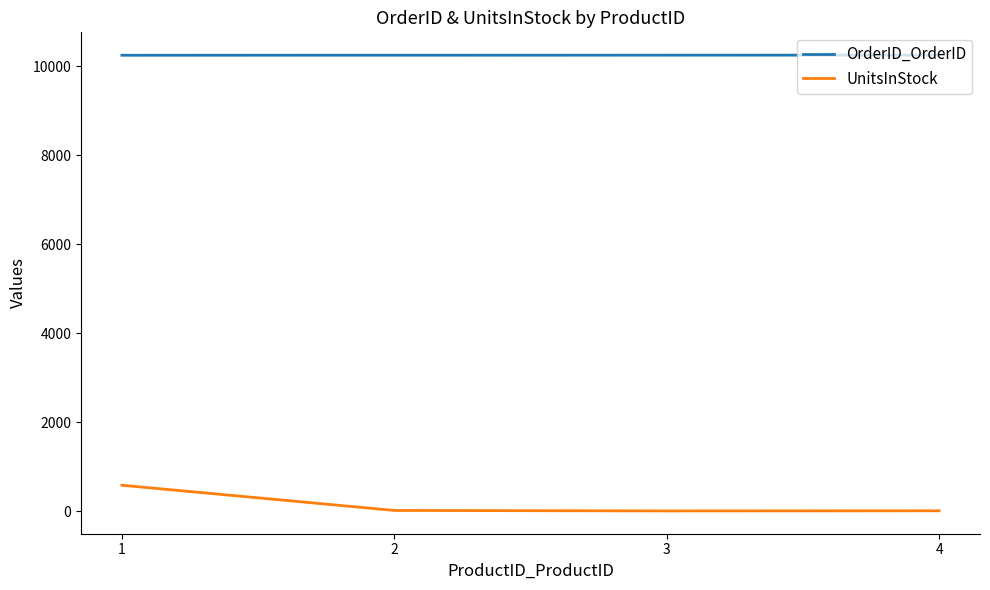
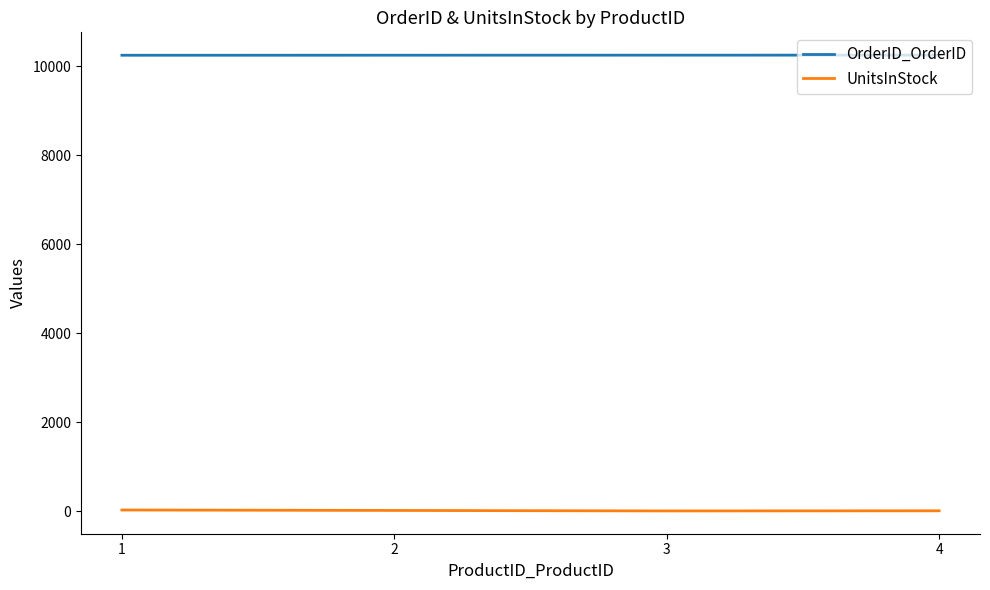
  {
    "OrderID_OrderID": {
      "1": 10200,
      "2": 10200,
      "3": 10300
    },
    "UnitsInStock": {
-     "1": 600,
+     "1": 0,
      "2": 0,
      "3": 0,
      "4": 0
    }
  }
